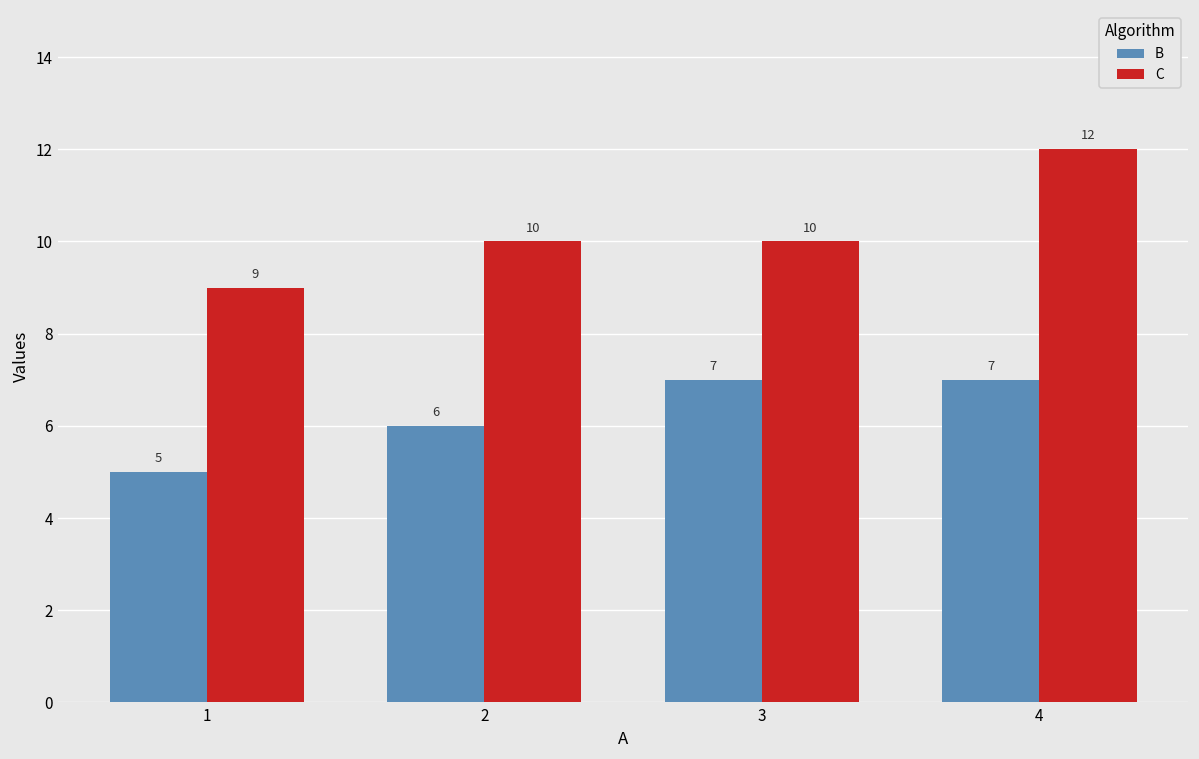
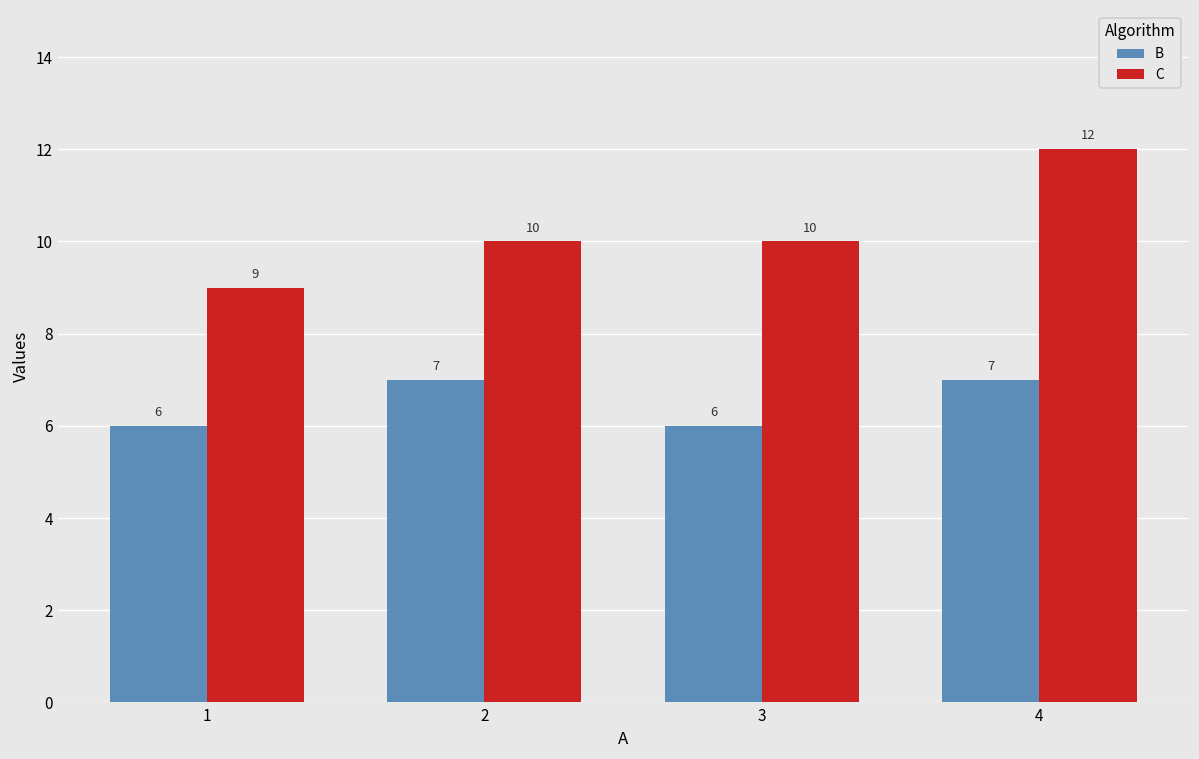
  {
    "B": {
-     "1": 5,
-     "2": 6,
-     "3": 7,
+     "1": 6,
+     "2": 7,
+     "3": 6,
      "4": 7
    },
    "C": {
      "1": 9,
      "2": 10,
      "3": 10,
      "4": 12
    }
  }
